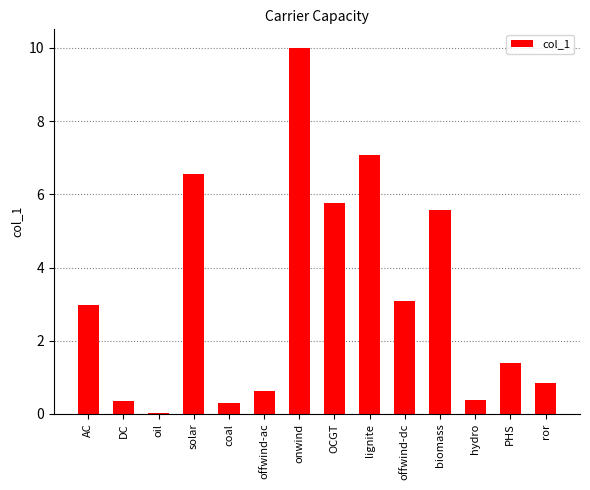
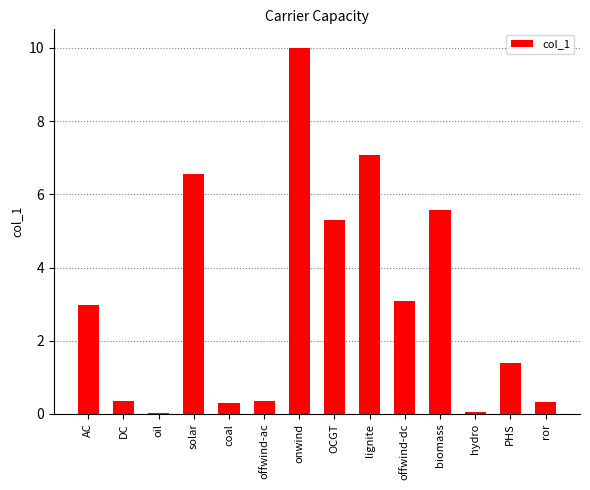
  {
    "AC": 3.0,
    "DC": 0.4,
    "solar": 6.6,
    "coal": 0.3,
-   "offwind-ac": 0.6,
+   "offwind-ac": 0.4,
    "onwind": 10.0,
-   "OCGT": 5.8,
+   "OCGT": 5.3,
    "lignite": 7.1,
    "offwind-dc": 3.1,
    "biomass": 5.6,
-   "hydro": 0.4,
+   "hydro": 0.1,
    "PHS": 1.4,
-   "ror": 0.9
+   "ror": 0.3
  }
